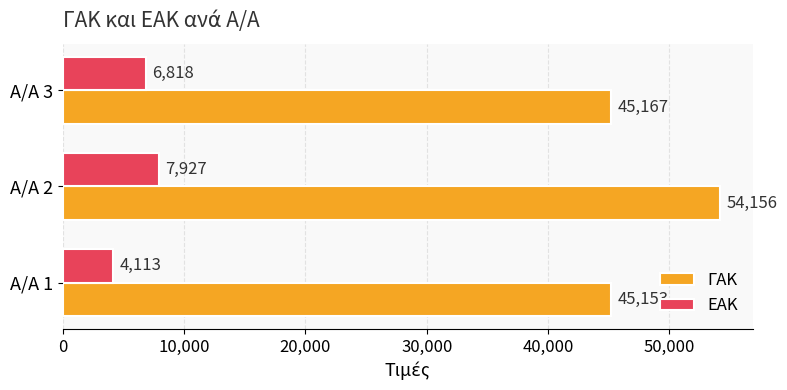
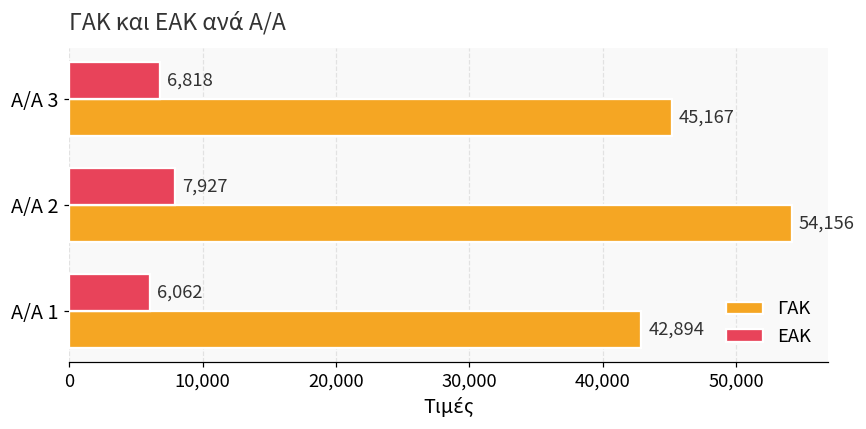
  {
    "ΓΑΚ": {
      "Α/Α 3": "45,167",
      "Α/Α 2": "54,156",
-     "Α/Α 1": "45,153"
+     "Α/Α 1": "42,894"
    },
    "ΕΑΚ": {
      "Α/Α 3": "6,818",
      "Α/Α 2": "7,927",
-     "Α/Α 1": "4,113"
+     "Α/Α 1": "6,062"
    }
  }
